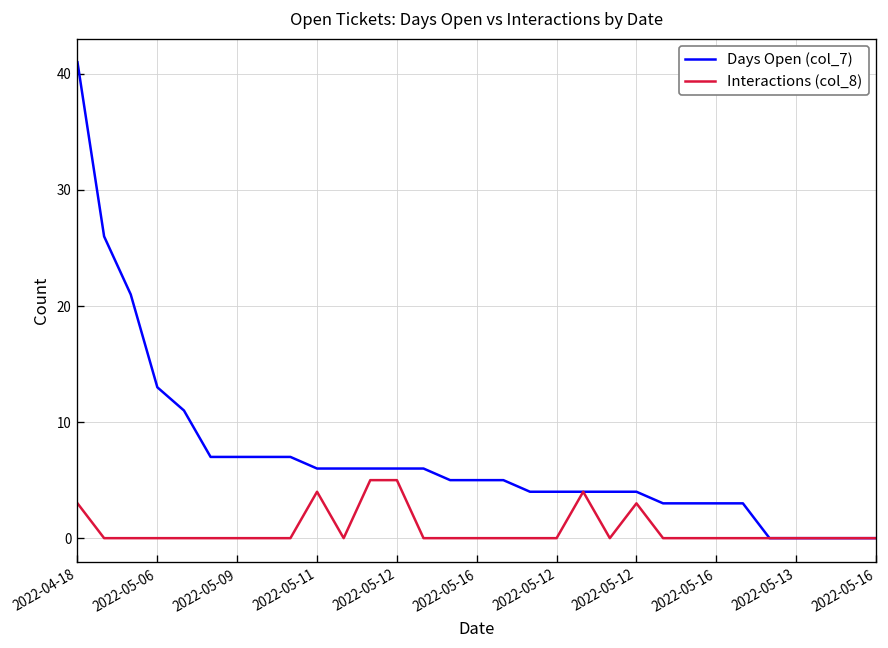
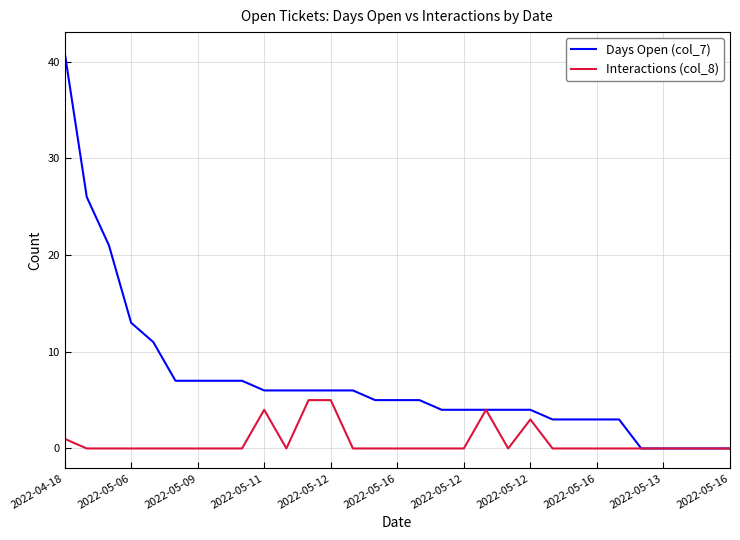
  {
    "Days Open (col_7)": {
      "2022-04-18": 41,
      "2022-05-06": 13
    },
    "Interactions (col_8)": {
-     "2022-04-18": 3,
+     "2022-04-18": 1,
      "2022-05-06": 0
    }
  }
